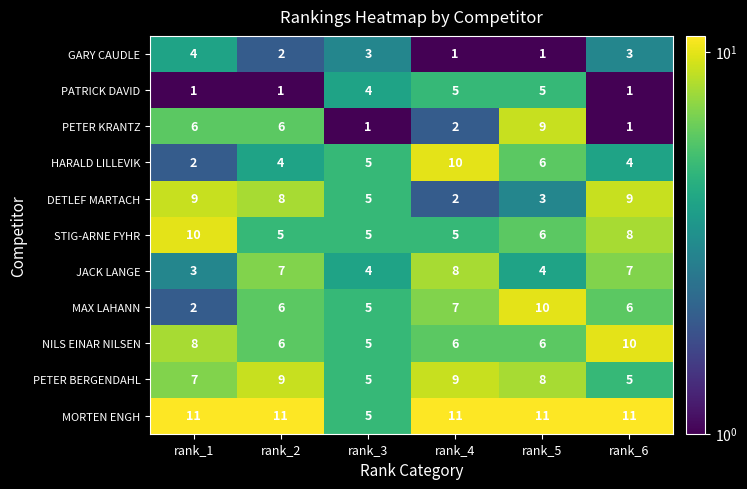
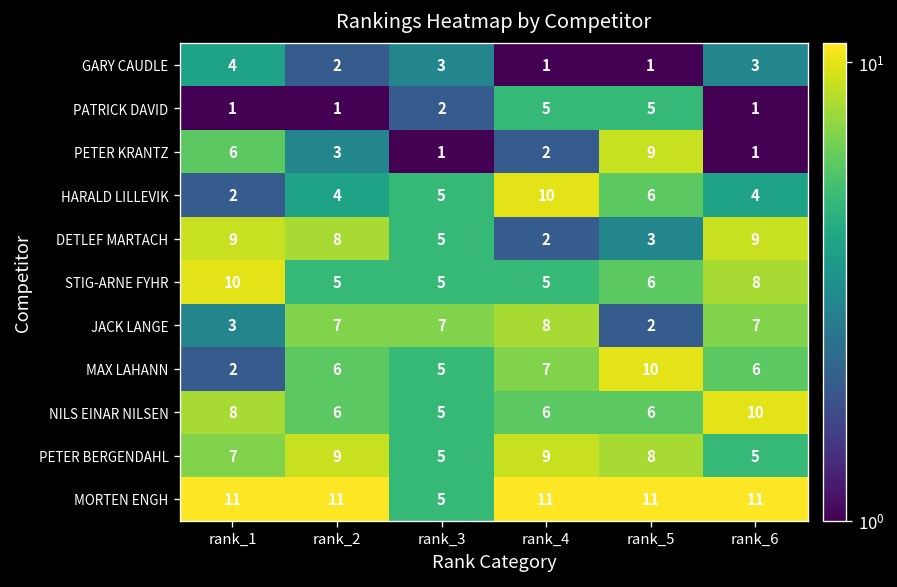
  {
    "GARY CAUDLE": {
      "rank_1": 4,
      "rank_2": 2,
      "rank_3": 3,
      "rank_4": 1,
      "rank_5": 1,
      "rank_6": 3
    },
    "PATRICK DAVID": {
      "rank_1": 1,
      "rank_2": 1,
-     "rank_3": 4,
+     "rank_3": 2,
      "rank_4": 5,
      "rank_5": 5,
      "rank_6": 1
    },
    "PETER KRANTZ": {
      "rank_1": 6,
-     "rank_2": 6,
+     "rank_2": 3,
      "rank_3": 1,
      "rank_4": 2,
      "rank_5": 9,
      "rank_6": 1
    },
    "HARALD LILLEVIK": {
      "rank_1": 2,
      "rank_2": 4,
      "rank_3": 5,
      "rank_4": 10,
      "rank_5": 6,
      "rank_6": 4
    },
    "DETLEF MARTACH": {
      "rank_1": 9,
      "rank_2": 8,
      "rank_3": 5,
      "rank_4": 2,
      "rank_5": 3,
      "rank_6": 9
    },
    "STIG-ARNE FYHR": {
      "rank_1": 10,
      "rank_2": 5,
      "rank_3": 5,
      "rank_4": 5,
      "rank_5": 6,
      "rank_6": 8
    },
    "JACK LANGE": {
      "rank_1": 3,
      "rank_2": 7,
-     "rank_3": 4,
+     "rank_3": 7,
      "rank_4": 8,
-     "rank_5": 4,
+     "rank_5": 2,
      "rank_6": 7
    },
    "MAX LAHANN": {
      "rank_1": 2,
      "rank_2": 6,
      "rank_3": 5,
      "rank_4": 7,
      "rank_5": 10,
      "rank_6": 6
    },
    "NILS EINAR NILSEN": {
      "rank_1": 8,
      "rank_2": 6,
      "rank_3": 5,
      "rank_4": 6,
      "rank_5": 6,
      "rank_6": 10
    },
    "PETER BERGENDAHL": {
      "rank_1": 7,
      "rank_2": 9,
      "rank_3": 5,
      "rank_4": 9,
      "rank_5": 8,
      "rank_6": 5
    },
    "MORTEN ENGH": {
      "rank_1": 11,
      "rank_2": 11,
      "rank_3": 5,
      "rank_4": 11,
      "rank_5": 11,
      "rank_6": 11
    }
  }
